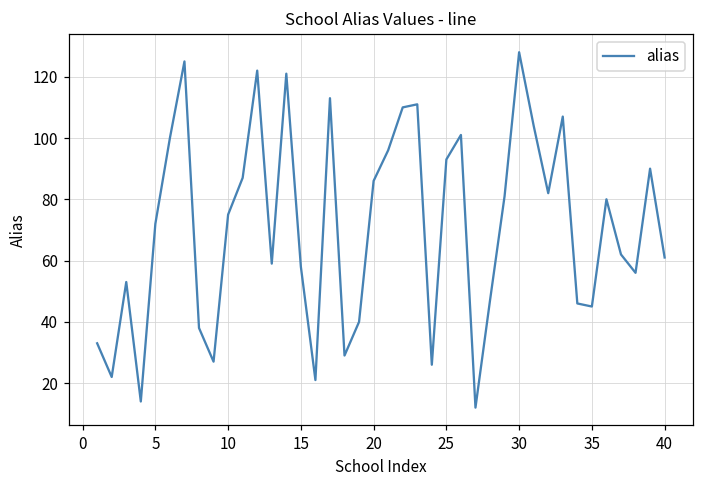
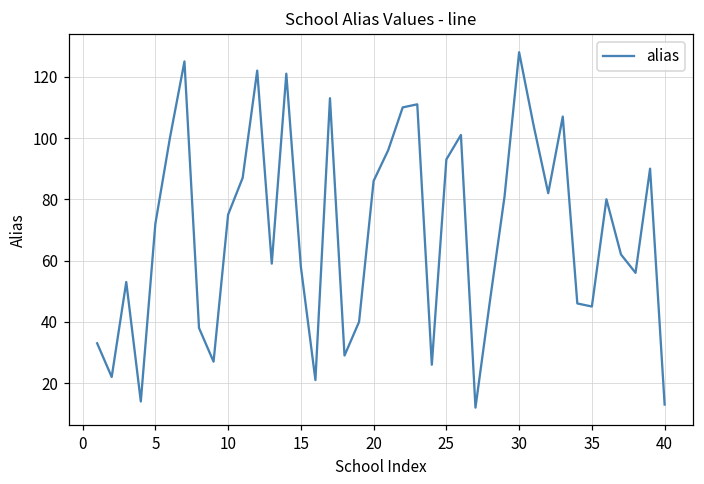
  {
    "5": 72,
    "10": 75,
    "15": 58,
    "20": 86,
    "25": 93,
    "30": 128,
    "35": 45,
-   "40": 61
+   "40": 13
  }
